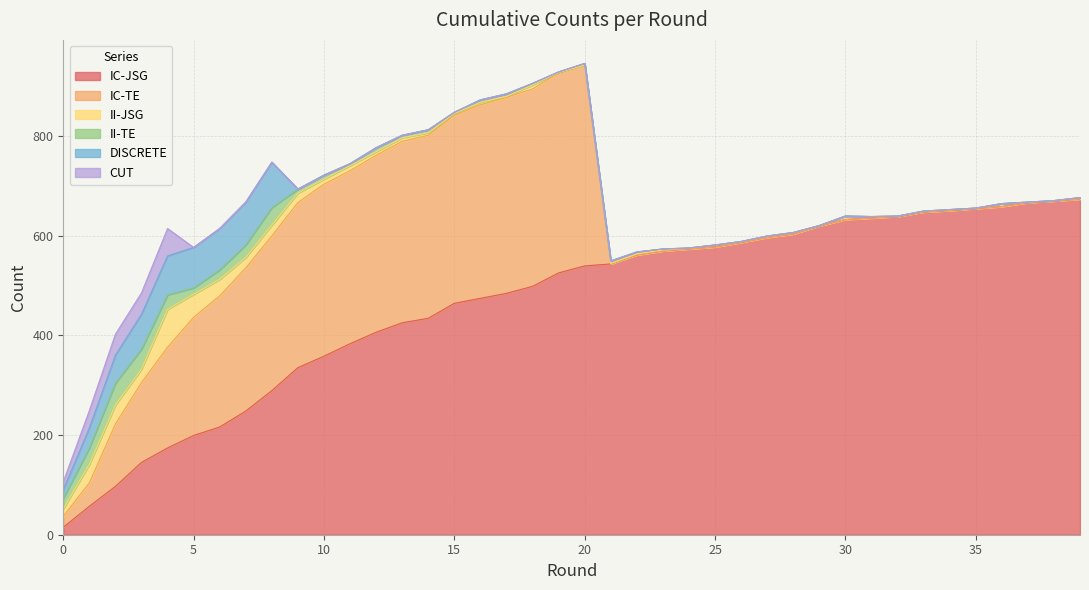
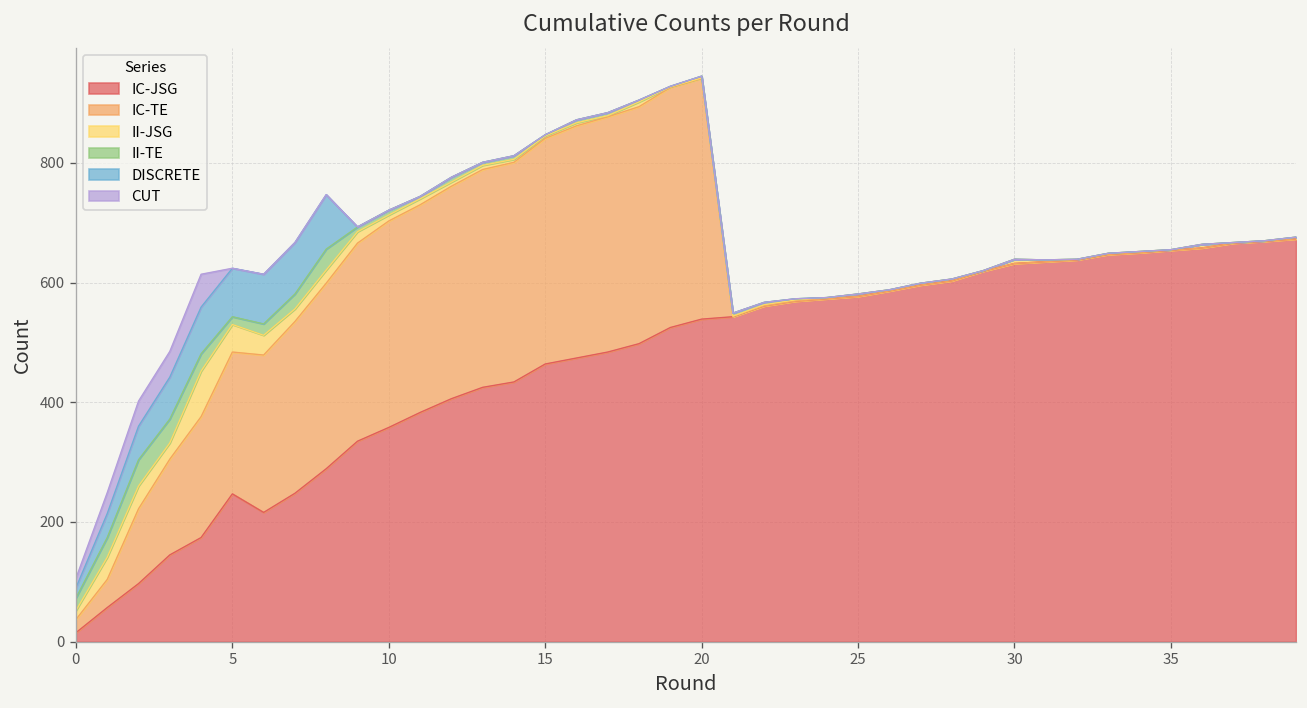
  {
    "IC-JSG": {
      "0": 20,
-     "5": 200,
+     "5": 250,
      "10": 360,
      "15": 460,
      "20": 540
    },
    "II-TE": {
      "0": 20,
      "5": 10
    },
    "DISCRETE": {
      "0": 20
    },
    "CUT": {
      "0": 20
    }
  }
